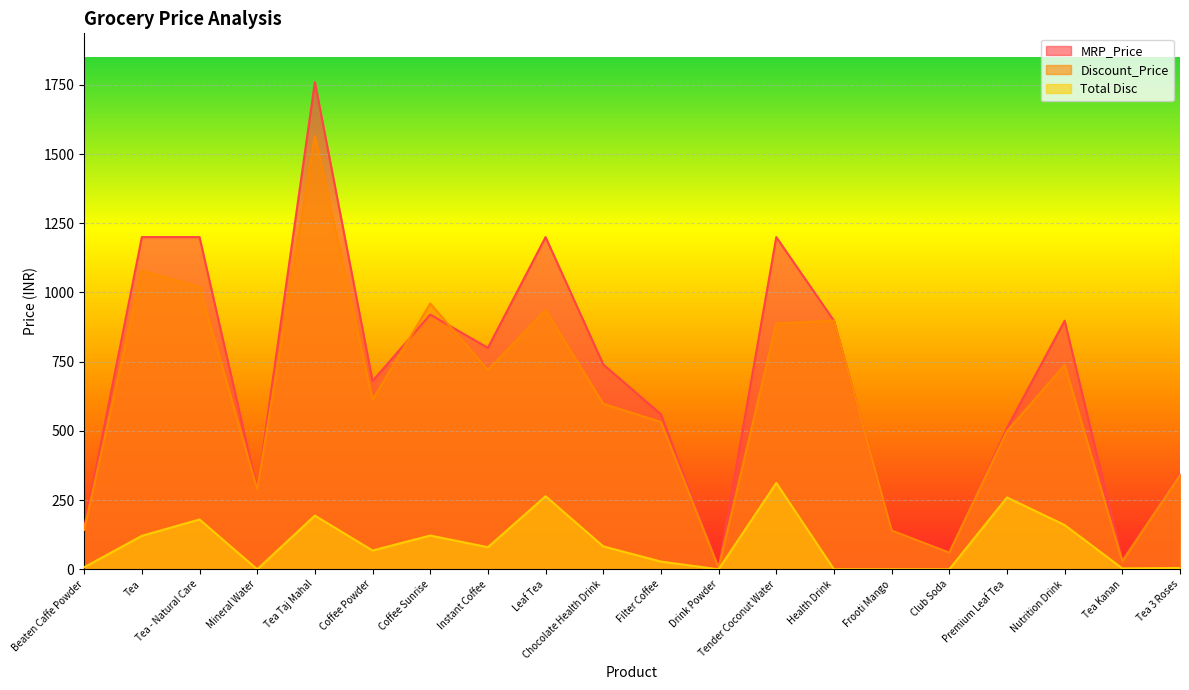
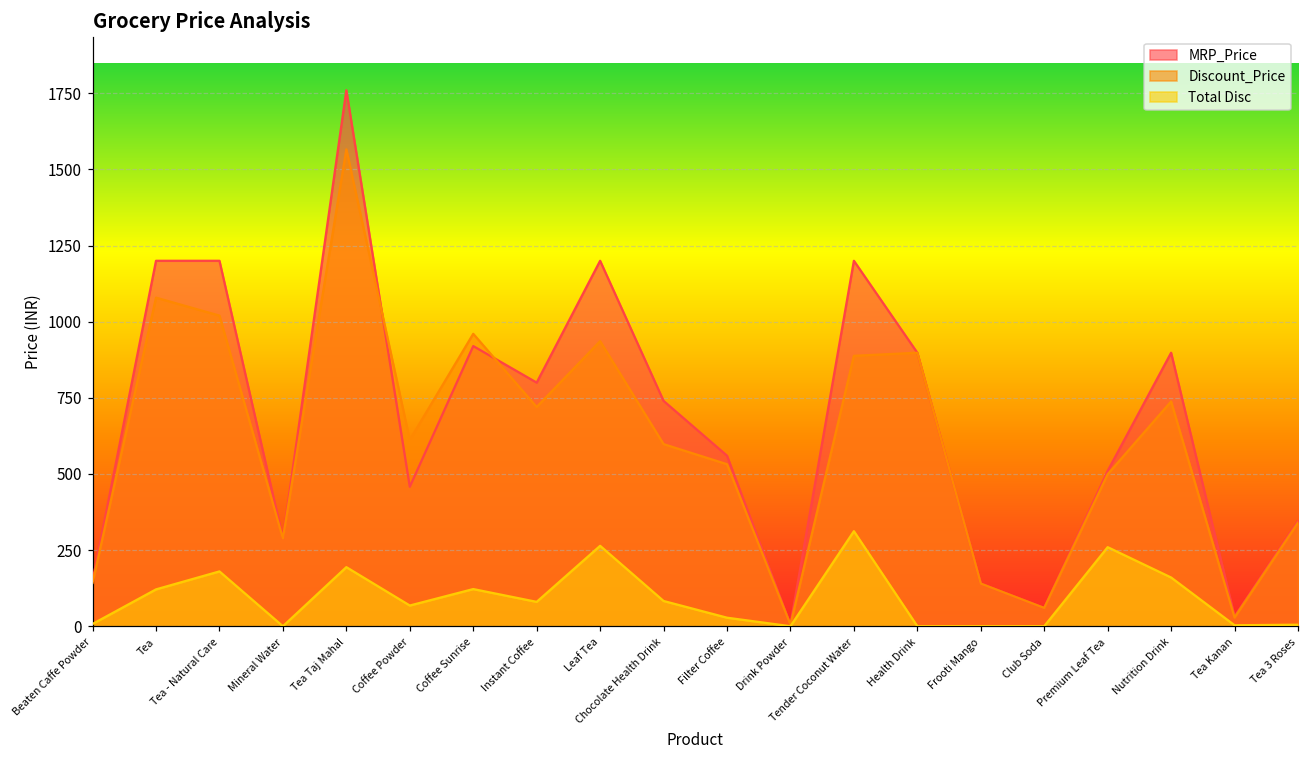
  {
    "MRP_Price": {
      "Tea": 1200,
      "Tea - Natural Care": 1200,
      "Tea Taj Mahal": 1760,
-     "Coffee Powder": 680,
+     "Coffee Powder": 460,
      "Coffee Sunrise": 920,
      "Instant Coffee": 800,
      "Leaf Tea": 1200,
      "Chocolate Health Drink": 740,
      "Filter Coffee": 560,
      "Tender Coconut Water": 1200,
      "Premium Leaf Tea": 510,
      "Nutrition Drink": 900
    },
    "Discount_Price": {
      "Tea": 1080,
      "Tea - Natural Care": 1020,
      "Tea Taj Mahal": 1570,
      "Coffee Powder": 610,
      "Coffee Sunrise": 960,
      "Instant Coffee": 720,
      "Leaf Tea": 940,
      "Chocolate Health Drink": 600,
      "Filter Coffee": 530,
      "Tender Coconut Water": 890,
      "Premium Leaf Tea": 500,
      "Nutrition Drink": 740
    },
    "Total Disc": {
      "Beaten Caffe Powder": 10,
      "Tea": 120,
      "Tea - Natural Care": 180,
      "Mineral Water": 0,
      "Tea Taj Mahal": 190,
      "Coffee Powder": 70,
      "Coffee Sunrise": 120,
      "Instant Coffee": 80,
      "Leaf Tea": 260,
      "Chocolate Health Drink": 80,
      "Filter Coffee": 30,
      "Tender Coconut Water": 310,
      "Health Drink": 0,
      "Frooti Mango": 0,
      "Club Soda": 0,
      "Premium Leaf Tea": 260,
      "Nutrition Drink": 160,
      "Tea Kanan": 0,
      "Tea 3 Roses": 10
    }
  }
